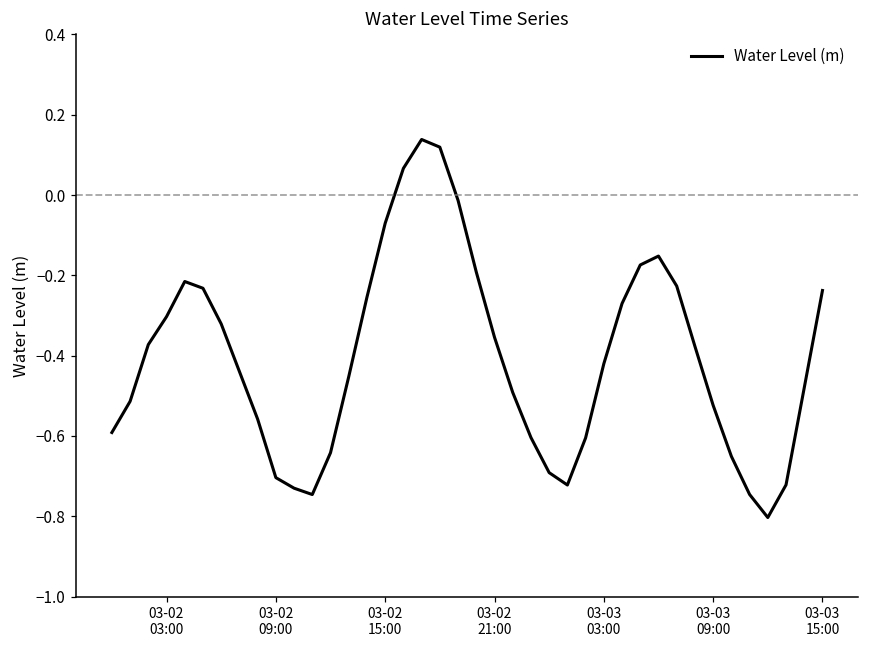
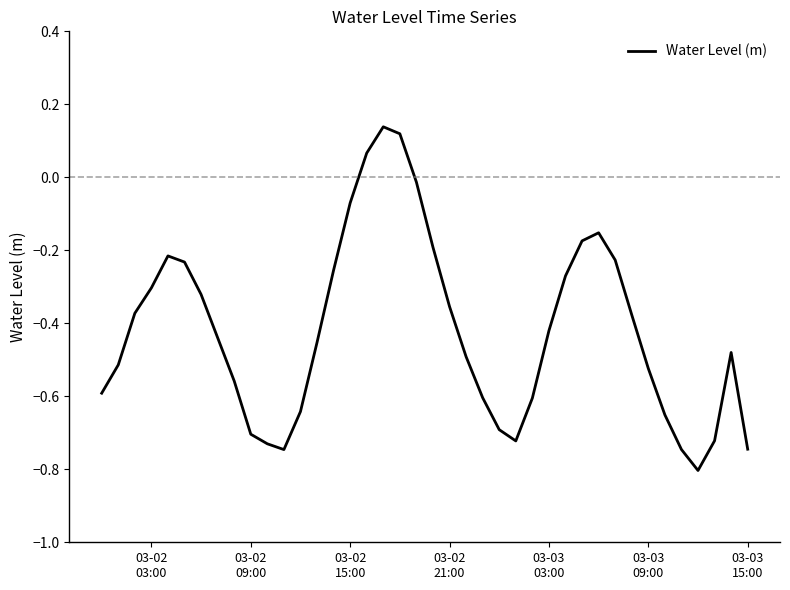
  {
    "03-02 03:00": -0.30,
    "03-02 09:00": -0.70,
    "03-02 15:00": -0.07,
    "03-02 21:00": -0.35,
    "03-03 03:00": -0.42,
    "03-03 09:00": -0.52,
-   "03-03 15:00": -0.24
+   "03-03 15:00": -0.74
  }
